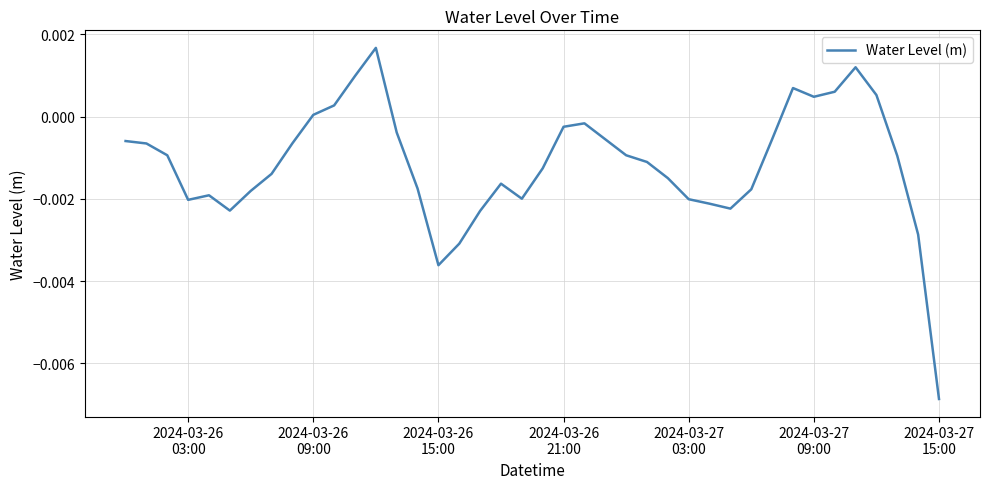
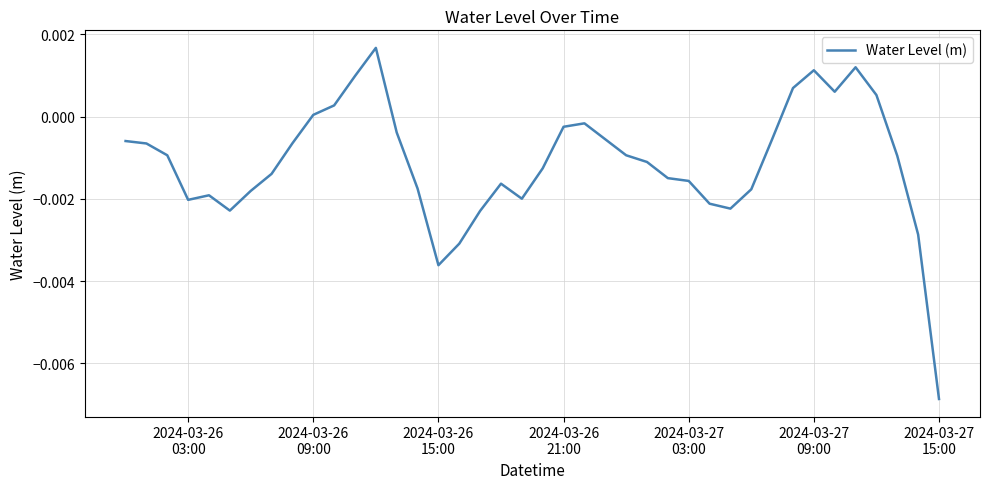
  {
    "2024-03-26 03:00": -0.0020,
    "2024-03-26 09:00": 0.0000,
    "2024-03-26 15:00": -0.0036,
    "2024-03-26 21:00": -0.0002,
-   "2024-03-27 03:00": -0.0020,
-   "2024-03-27 09:00": 0.0005,
+   "2024-03-27 03:00": -0.0016,
+   "2024-03-27 09:00": 0.0011,
    "2024-03-27 15:00": -0.0069
  }
